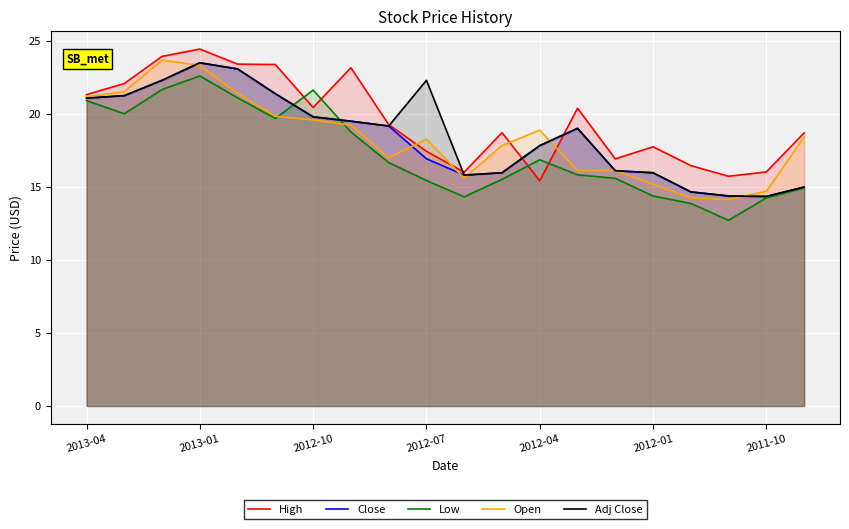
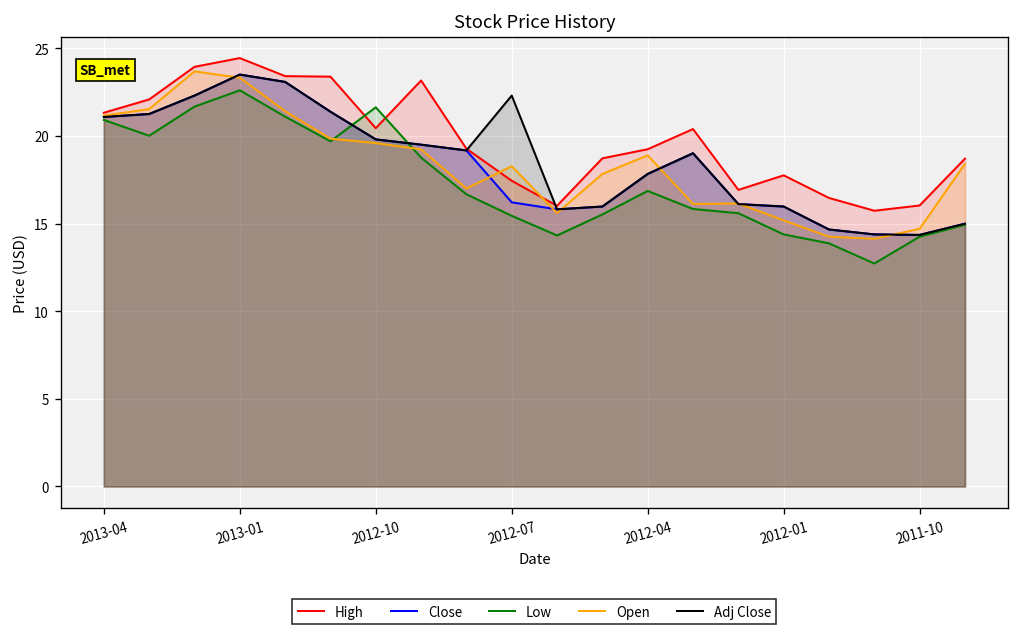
  {
    "High": {
      "2013-01": 24.4,
      "2012-10": 20.4,
      "2012-07": 17.4,
-     "2012-04": 15.4,
+     "2012-04": 19.2,
      "2012-01": 17.8,
      "2011-10": 16.0
    },
    "Close": {
-     "2012-07": 16.9
+     "2012-07": 16.2
    },
    "Low": {
      "2013-01": 22.6,
      "2012-10": 21.6,
      "2012-07": 15.4,
      "2012-04": 16.9,
      "2012-01": 14.4
    },
    "Open": {
      "2013-01": 23.3,
      "2012-10": 19.6,
      "2012-07": 18.3,
      "2012-04": 18.9,
      "2012-01": 15.2,
      "2011-10": 14.7
    },
    "Adj Close": {
      "2012-07": 22.3
    }
  }
